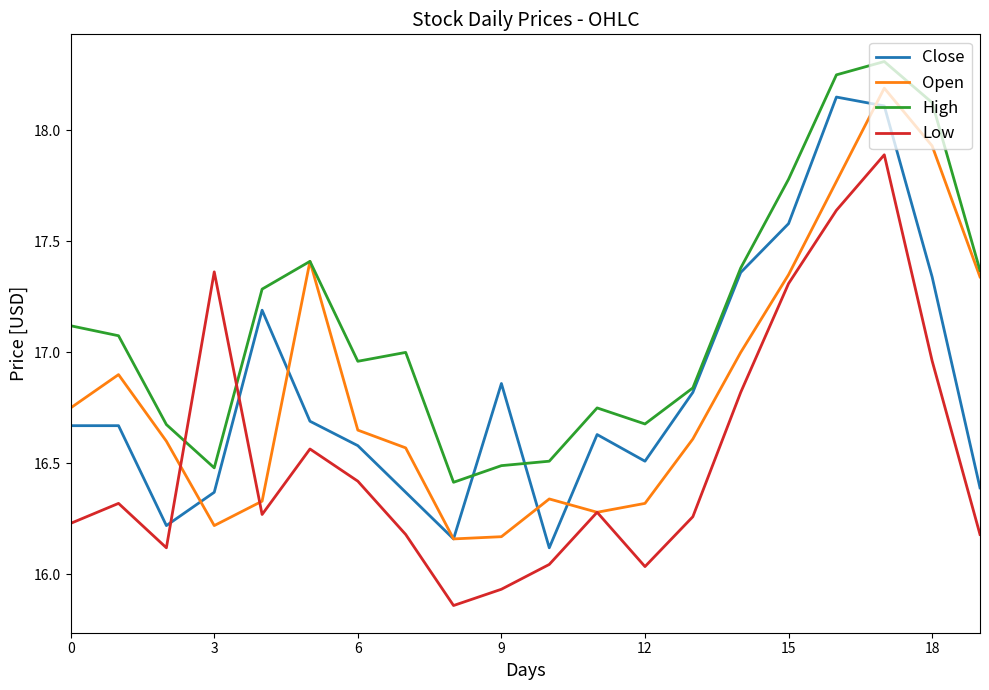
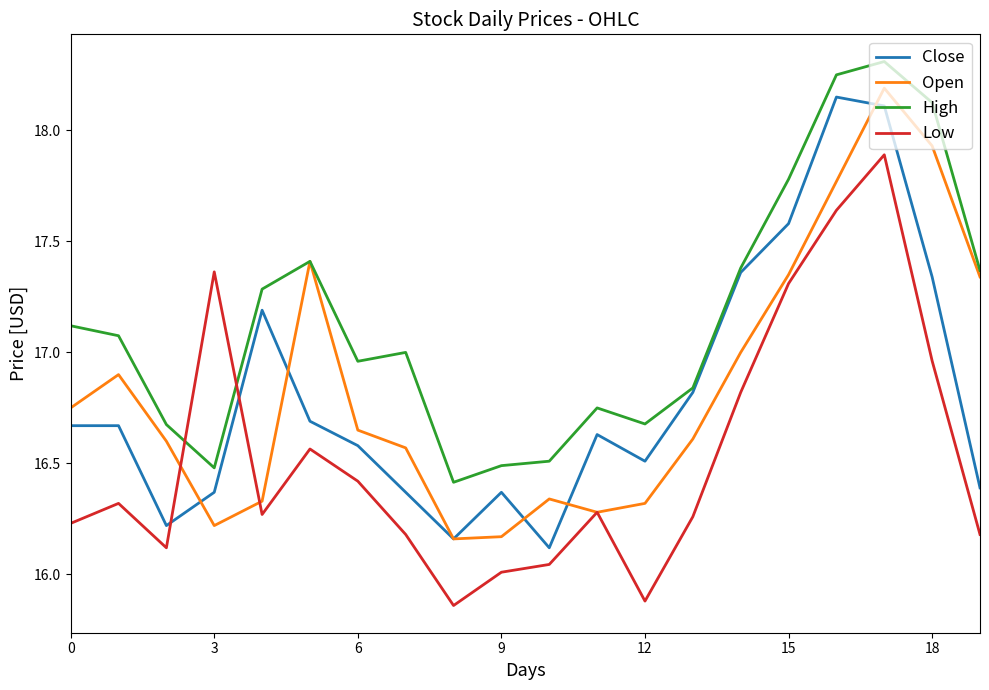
  {
    "Close": {
      "0": 16.67,
      "3": 16.37,
      "6": 16.58,
-     "9": 16.86,
+     "9": 16.37,
      "12": 16.51,
      "15": 17.58,
      "18": 17.34
    },
    "Open": {
      "0": 16.75,
      "3": 16.22,
      "6": 16.65,
      "9": 16.17,
      "12": 16.32,
      "15": 17.35
    },
    "High": {
      "0": 17.12,
      "3": 16.48,
      "6": 16.96,
      "9": 16.49,
      "12": 16.68,
      "15": 17.78
    },
    "Low": {
      "0": 16.23,
      "3": 17.36,
      "6": 16.42,
-     "9": 15.93,
-     "12": 16.04,
+     "9": 16.01,
+     "12": 15.88,
      "15": 17.31,
      "18": 16.96
    }
  }
